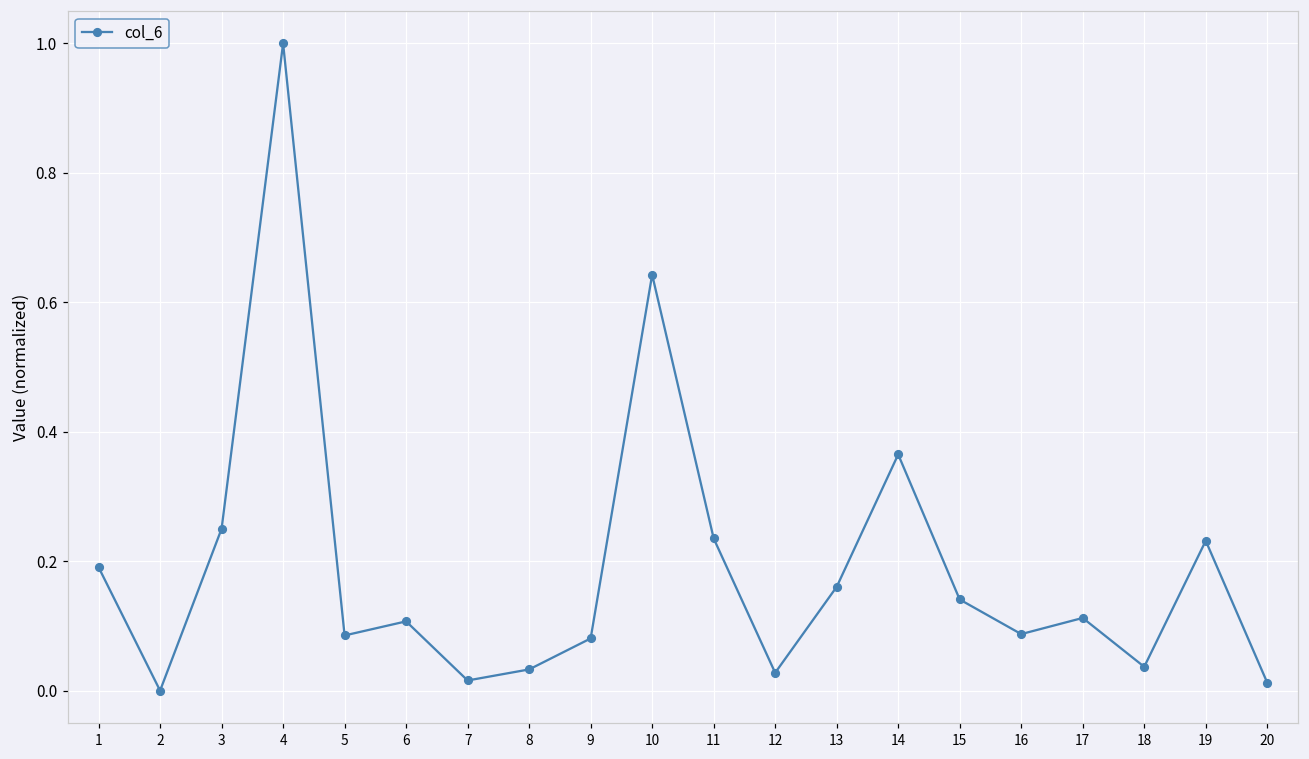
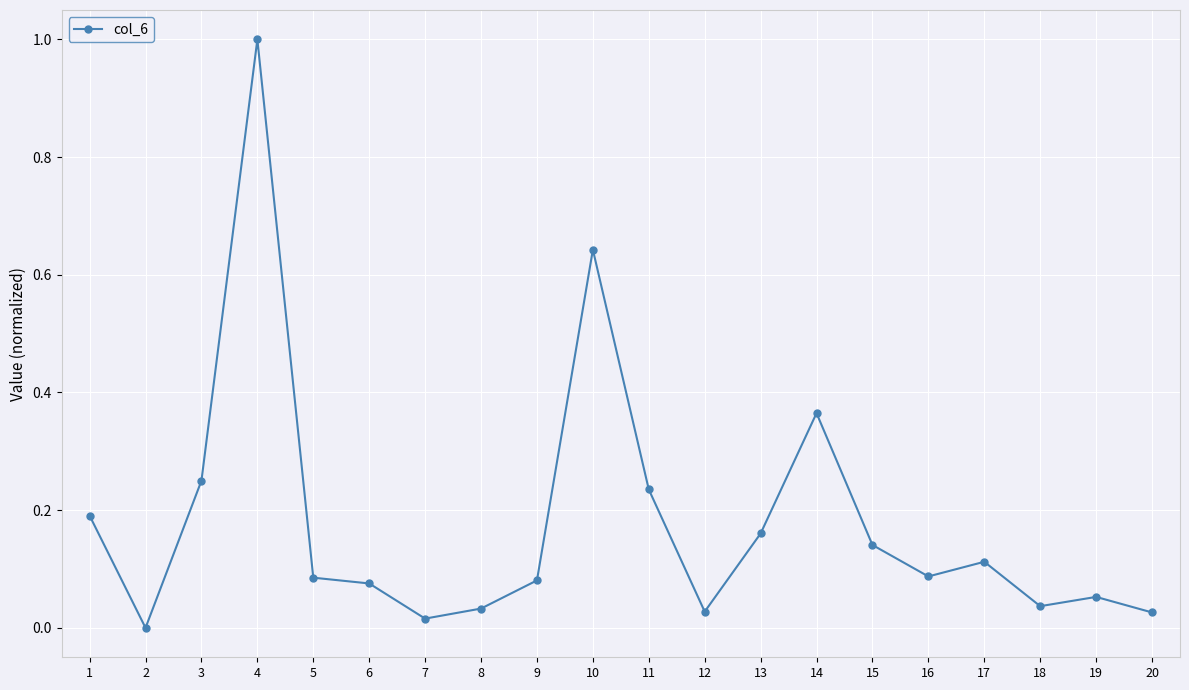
  {
    "1": 0.19,
    "2": 0.00,
    "3": 0.25,
    "4": 1.00,
    "5": 0.09,
-   "6": 0.11,
+   "6": 0.08,
    "7": 0.02,
    "8": 0.03,
    "9": 0.08,
    "10": 0.64,
    "11": 0.24,
    "12": 0.03,
    "13": 0.16,
    "14": 0.36,
    "15": 0.14,
    "16": 0.09,
    "17": 0.11,
    "18": 0.04,
-   "19": 0.23,
-   "20": 0.01
+   "19": 0.05,
+   "20": 0.03
  }
